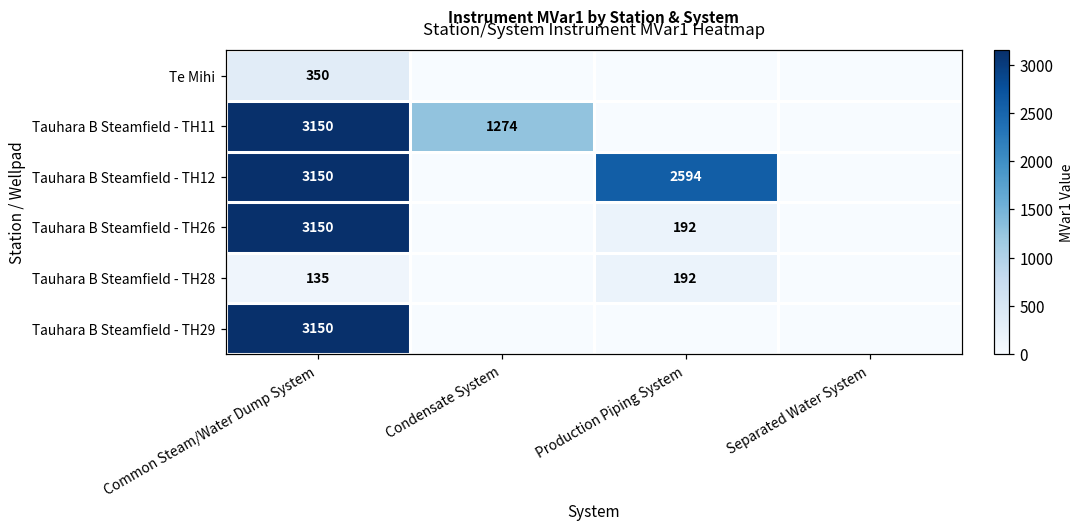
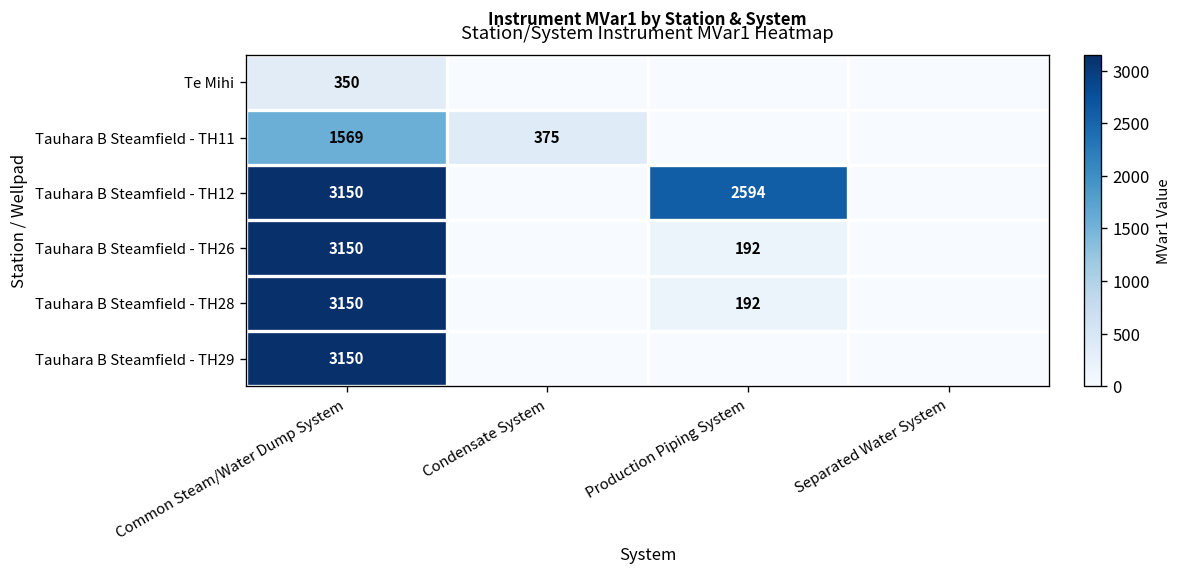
  {
    "Te Mihi": {
      "Common Steam/Water Dump System": 350
    },
    "Tauhara B Steamfield - TH11": {
-     "Common Steam/Water Dump System": 3150,
-     "Condensate System": 1274
+     "Common Steam/Water Dump System": 1569,
+     "Condensate System": 375
    },
    "Tauhara B Steamfield - TH12": {
      "Common Steam/Water Dump System": 3150,
      "Production Piping System": 2594
    },
    "Tauhara B Steamfield - TH26": {
      "Common Steam/Water Dump System": 3150,
      "Production Piping System": 192
    },
    "Tauhara B Steamfield - TH28": {
-     "Common Steam/Water Dump System": 135,
+     "Common Steam/Water Dump System": 3150,
      "Production Piping System": 192
    },
    "Tauhara B Steamfield - TH29": {
      "Common Steam/Water Dump System": 3150
    }
  }
